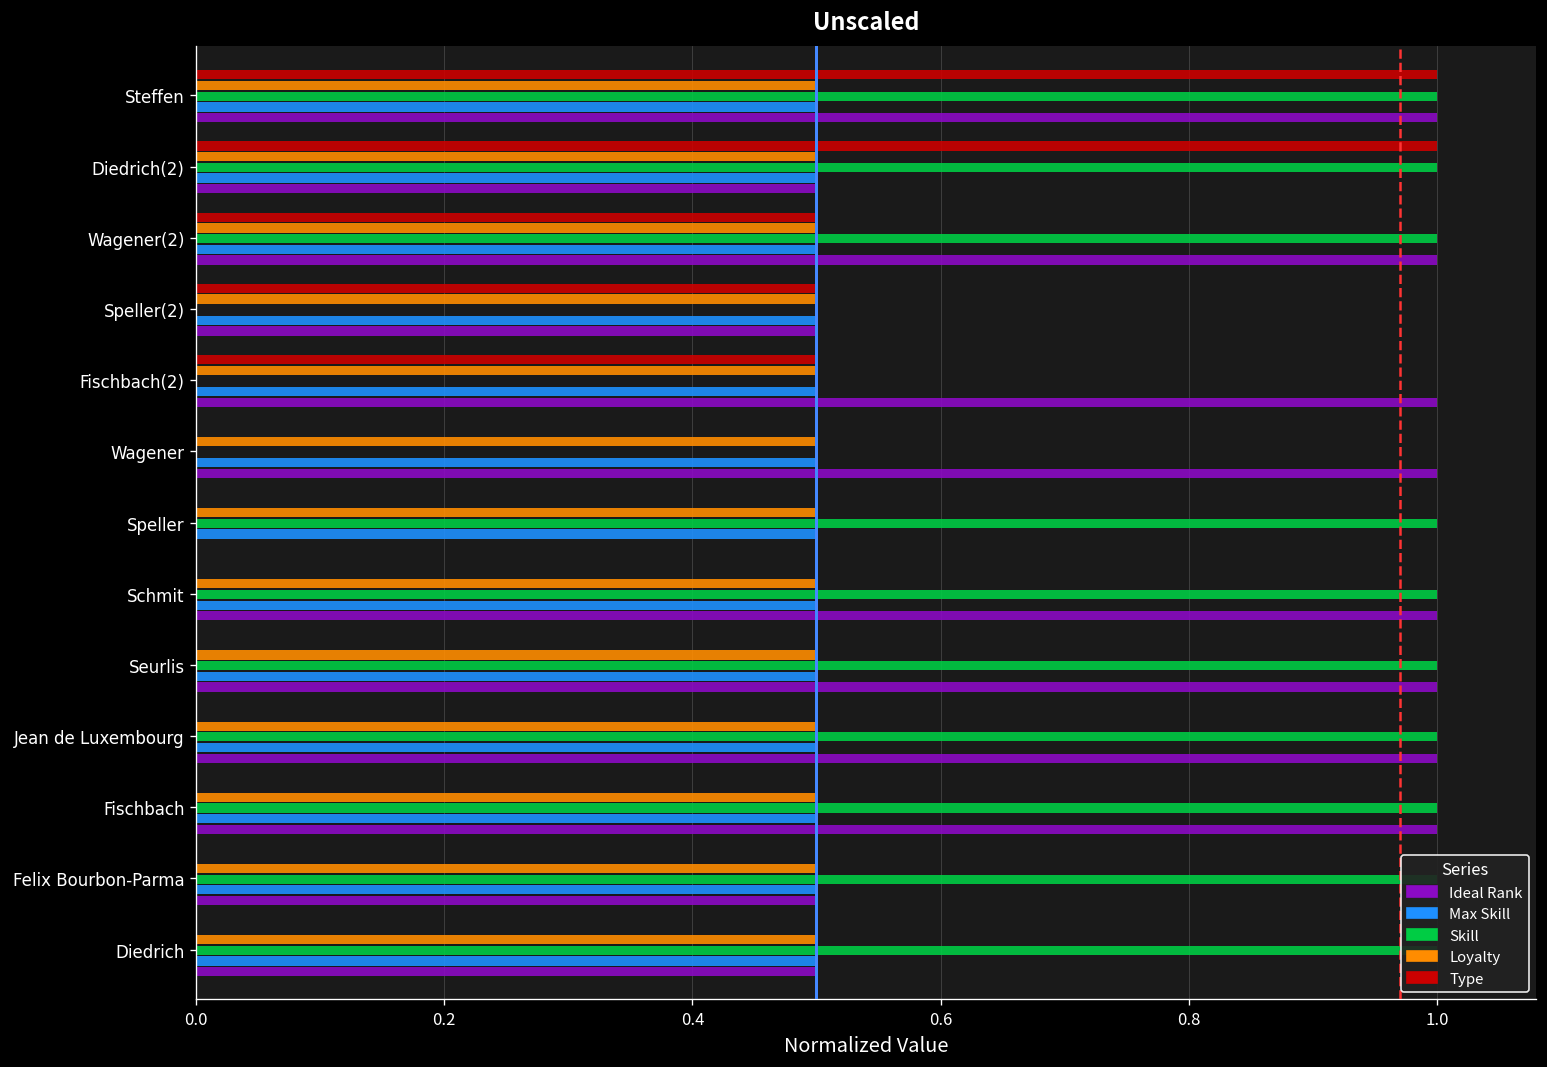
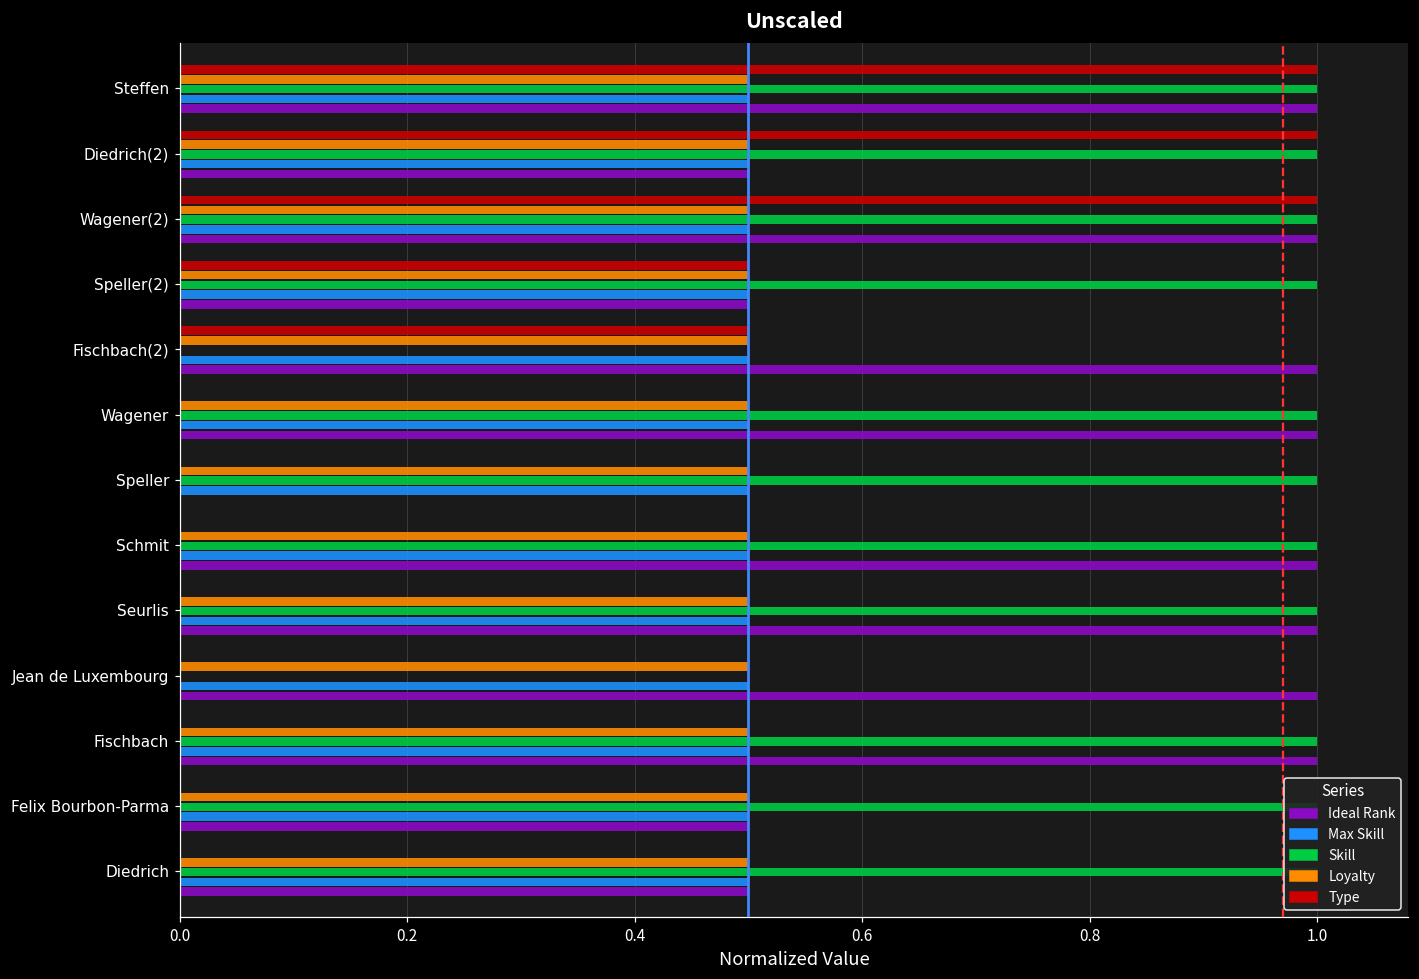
  {
    "Ideal Rank": {
      "Steffen": 1.000,
      "Diedrich(2)": 0.500,
      "Wagener(2)": 1.000,
      "Speller(2)": 0.500,
      "Fischbach(2)": 1.000,
      "Wagener": 1.000,
      "Speller": 0.000,
      "Schmit": 1.000,
      "Seurlis": 1.000,
      "Jean de Luxembourg": 1.000,
      "Fischbach": 1.000,
      "Felix Bourbon-Parma": 0.500,
      "Diedrich": 0.500
    },
    "Max Skill": {
      "Steffen": 0.500,
      "Diedrich(2)": 0.500,
      "Wagener(2)": 0.500,
      "Speller(2)": 0.500,
      "Fischbach(2)": 0.500,
      "Wagener": 0.500,
      "Speller": 0.500,
      "Schmit": 0.500,
      "Seurlis": 0.500,
      "Jean de Luxembourg": 0.500,
      "Fischbach": 0.500,
      "Felix Bourbon-Parma": 0.500,
      "Diedrich": 0.500
    },
    "Skill": {
      "Steffen": 1,
      "Diedrich(2)": 1,
      "Wagener(2)": 1,
-     "Speller(2)": 0,
+     "Speller(2)": 1,
      "Fischbach(2)": 0,
-     "Wagener": 0,
+     "Wagener": 1,
      "Speller": 1,
      "Schmit": 1,
      "Seurlis": 1,
-     "Jean de Luxembourg": 1,
+     "Jean de Luxembourg": 0,
      "Fischbach": 1
    },
    "Loyalty": {
      "Steffen": 0.500,
      "Diedrich(2)": 0.500,
      "Wagener(2)": 0.500,
      "Speller(2)": 0.500,
      "Fischbach(2)": 0.500,
      "Wagener": 0.500,
      "Speller": 0.500,
      "Schmit": 0.500,
      "Seurlis": 0.500,
      "Jean de Luxembourg": 0.500,
      "Fischbach": 0.500,
      "Felix Bourbon-Parma": 0.500,
      "Diedrich": 0.500
    },
    "Type": {
      "Steffen": 1.000,
      "Diedrich(2)": 1.000,
-     "Wagener(2)": 0.500,
+     "Wagener(2)": 1.000,
      "Speller(2)": 0.500,
      "Fischbach(2)": 0.500,
      "Wagener": 0.000,
      "Speller": 0.000,
      "Schmit": 0.000,
      "Seurlis": 0.000,
      "Jean de Luxembourg": 0.000,
      "Fischbach": 0.000,
      "Felix Bourbon-Parma": 0.000,
      "Diedrich": 0.000
    }
  }
